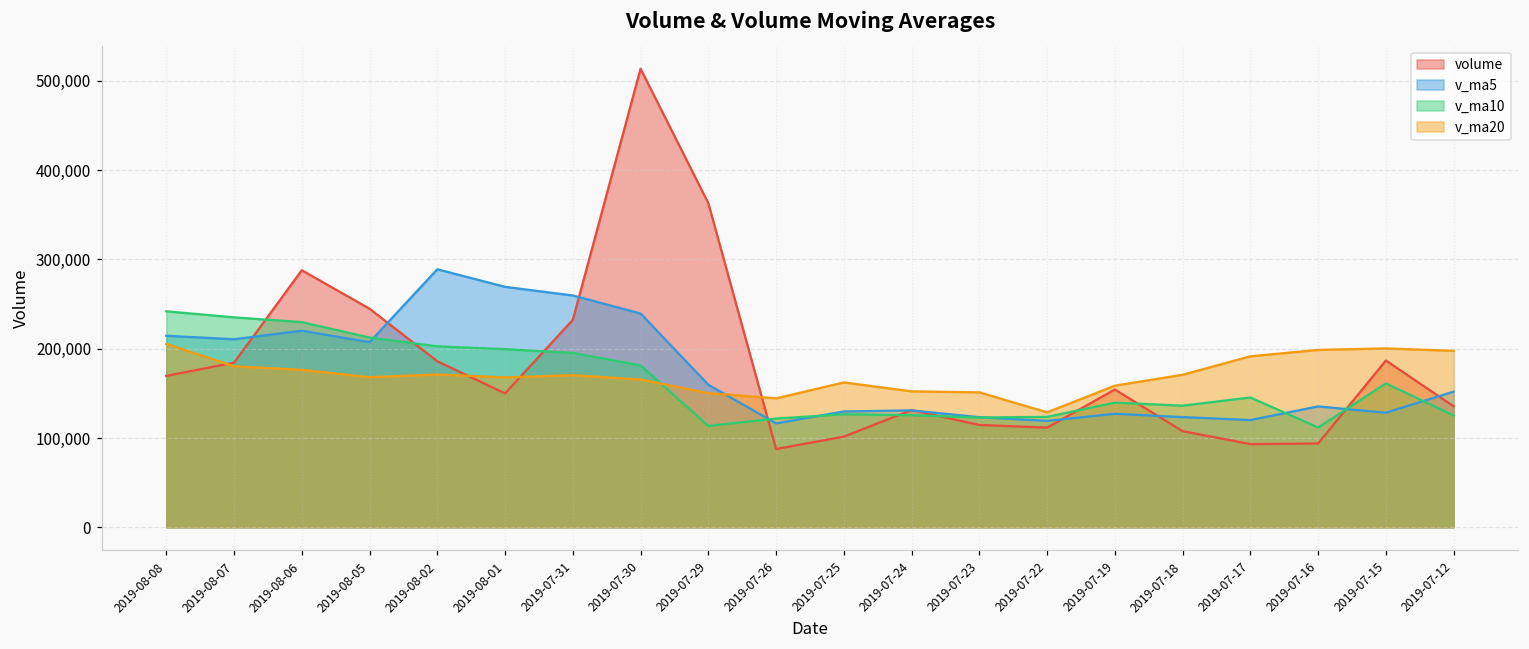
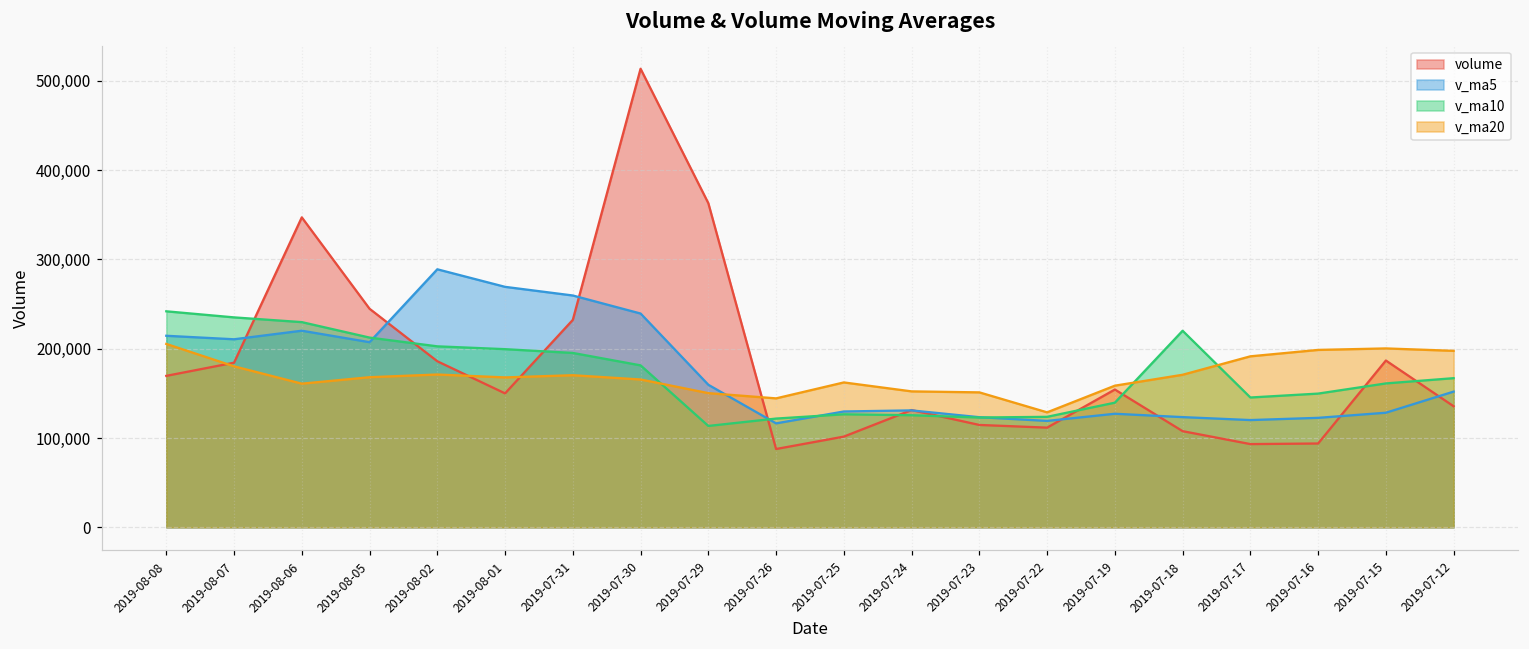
  {
    "volume": {
      "2019-08-08": "170,000",
      "2019-08-07": "180,000",
-     "2019-08-06": "290,000",
+     "2019-08-06": "350,000",
      "2019-08-05": "240,000",
      "2019-08-02": "190,000",
      "2019-08-01": "150,000",
      "2019-07-31": "230,000",
      "2019-07-30": "510,000",
      "2019-07-29": "360,000",
      "2019-07-26": "90,000",
      "2019-07-25": "100,000",
      "2019-07-23": "110,000",
      "2019-07-22": "110,000",
      "2019-07-19": "150,000",
      "2019-07-18": "110,000",
      "2019-07-17": "90,000",
      "2019-07-16": "90,000",
      "2019-07-15": "190,000",
      "2019-07-12": "140,000"
    },
    "v_ma5": {
      "2019-08-08": "210,000",
      "2019-08-07": "210,000",
      "2019-08-06": "220,000",
      "2019-08-05": "210,000",
      "2019-08-02": "290,000",
      "2019-08-01": "270,000",
      "2019-07-31": "260,000",
      "2019-07-30": "240,000",
      "2019-07-29": "160,000",
      "2019-07-26": "120,000",
      "2019-07-22": "120,000",
      "2019-07-19": "130,000",
      "2019-07-18": "120,000",
      "2019-07-17": "120,000",
-     "2019-07-16": "140,000",
+     "2019-07-16": "120,000",
      "2019-07-15": "130,000",
      "2019-07-12": "150,000"
    },
    "v_ma10": {
      "2019-08-08": "240,000",
      "2019-08-07": "240,000",
      "2019-08-06": "230,000",
      "2019-08-05": "210,000",
      "2019-08-02": "200,000",
      "2019-08-01": "200,000",
      "2019-07-31": "200,000",
      "2019-07-30": "180,000",
      "2019-07-29": "110,000",
      "2019-07-26": "120,000",
      "2019-07-24": "130,000",
      "2019-07-22": "120,000",
      "2019-07-19": "140,000",
-     "2019-07-18": "140,000",
+     "2019-07-18": "220,000",
      "2019-07-17": "150,000",
-     "2019-07-16": "110,000",
+     "2019-07-16": "150,000",
      "2019-07-15": "160,000",
-     "2019-07-12": "130,000"
+     "2019-07-12": "170,000"
    },
    "v_ma20": {
      "2019-08-08": "210,000",
      "2019-08-07": "180,000",
-     "2019-08-06": "180,000",
+     "2019-08-06": "160,000",
      "2019-08-05": "170,000",
      "2019-08-02": "170,000",
      "2019-08-01": "170,000",
      "2019-07-31": "170,000",
      "2019-07-30": "170,000",
      "2019-07-29": "150,000",
      "2019-07-26": "140,000",
      "2019-07-25": "160,000",
      "2019-07-24": "150,000",
      "2019-07-23": "150,000",
      "2019-07-22": "130,000",
      "2019-07-19": "160,000",
      "2019-07-18": "170,000",
      "2019-07-17": "190,000",
      "2019-07-16": "200,000",
      "2019-07-15": "200,000",
      "2019-07-12": "200,000"
    }
  }
